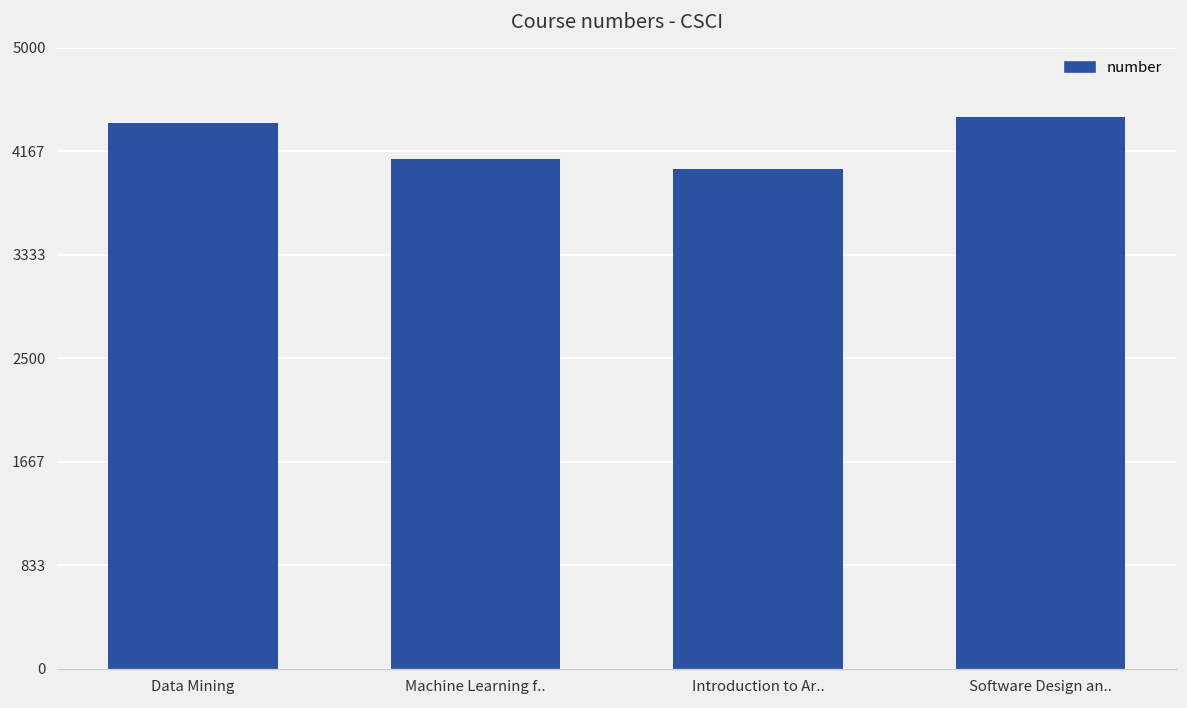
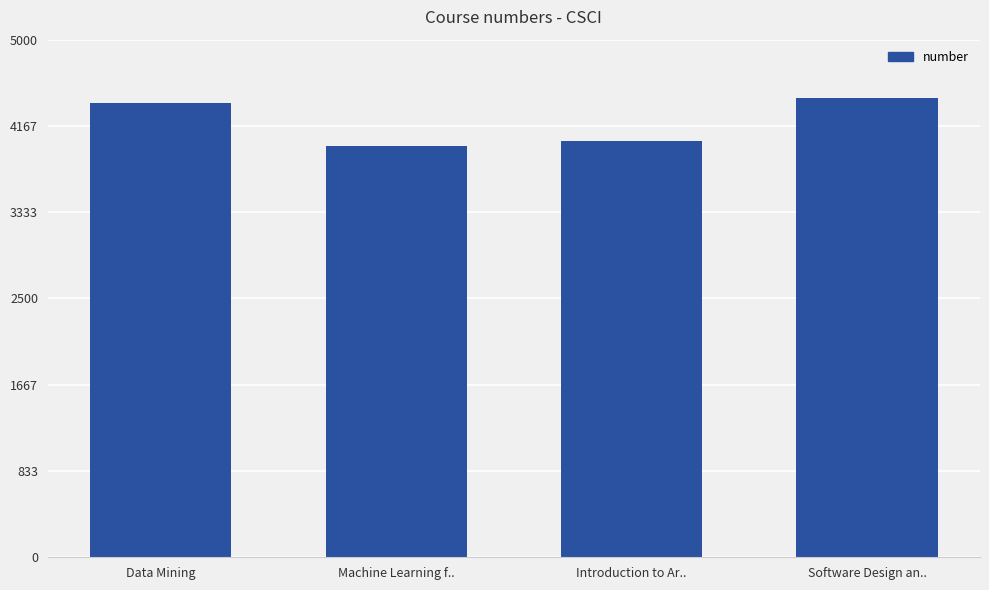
  {
    "Data Mining": 4390,
-   "Machine Learning f..": 4100,
+   "Machine Learning f..": 3970,
    "Introduction to Ar..": 4020,
    "Software Design an..": 4440
  }
